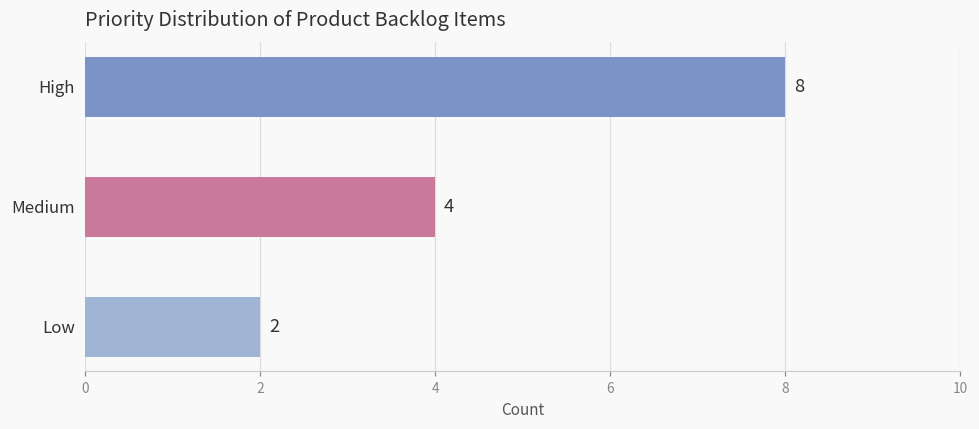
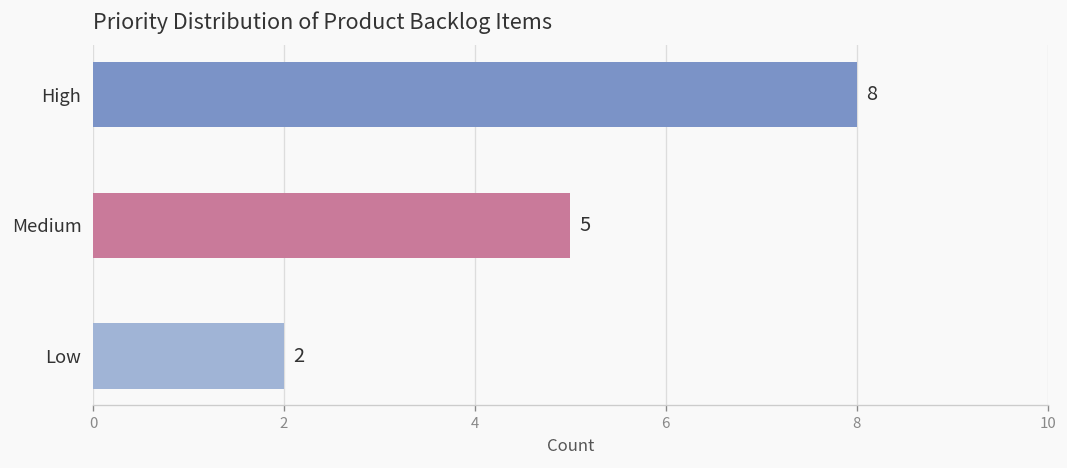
  {
    "High": 8,
-   "Medium": 4,
+   "Medium": 5,
    "Low": 2
  }
